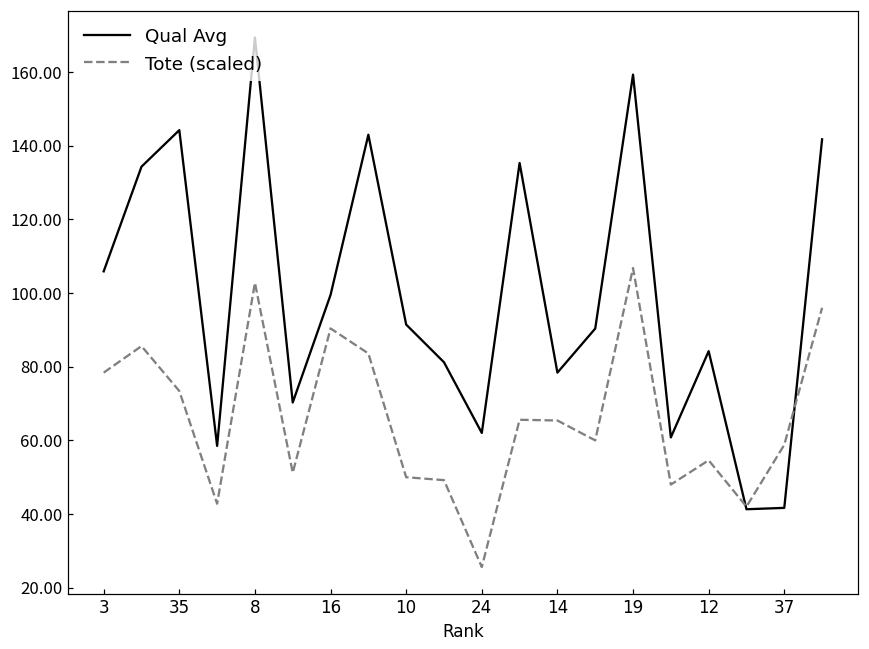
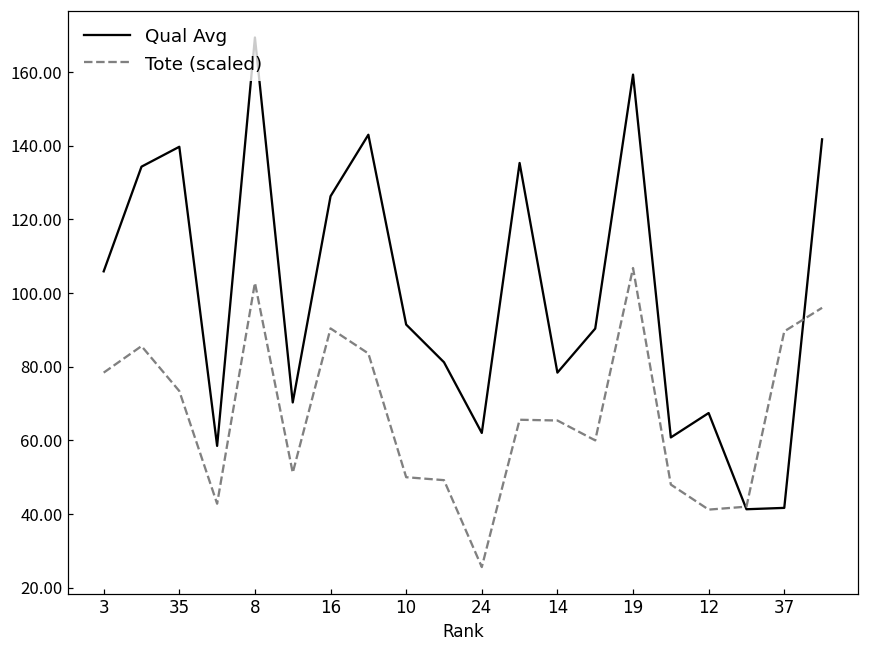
  {
    "Qual Avg": {
-     "35": 144,
-     "16": 100,
+     "35": 140,
+     "16": 126,
      "10": 91,
      "24": 62,
      "14": 78,
-     "12": 84,
+     "12": 67,
      "37": 42
    },
    "Tote (scaled)": {
      "35": 73,
      "8": 103,
      "16": 90,
      "10": 50,
      "24": 26,
      "14": 65,
-     "12": 55,
-     "37": 59
+     "12": 41,
+     "37": 90
    }
  }
